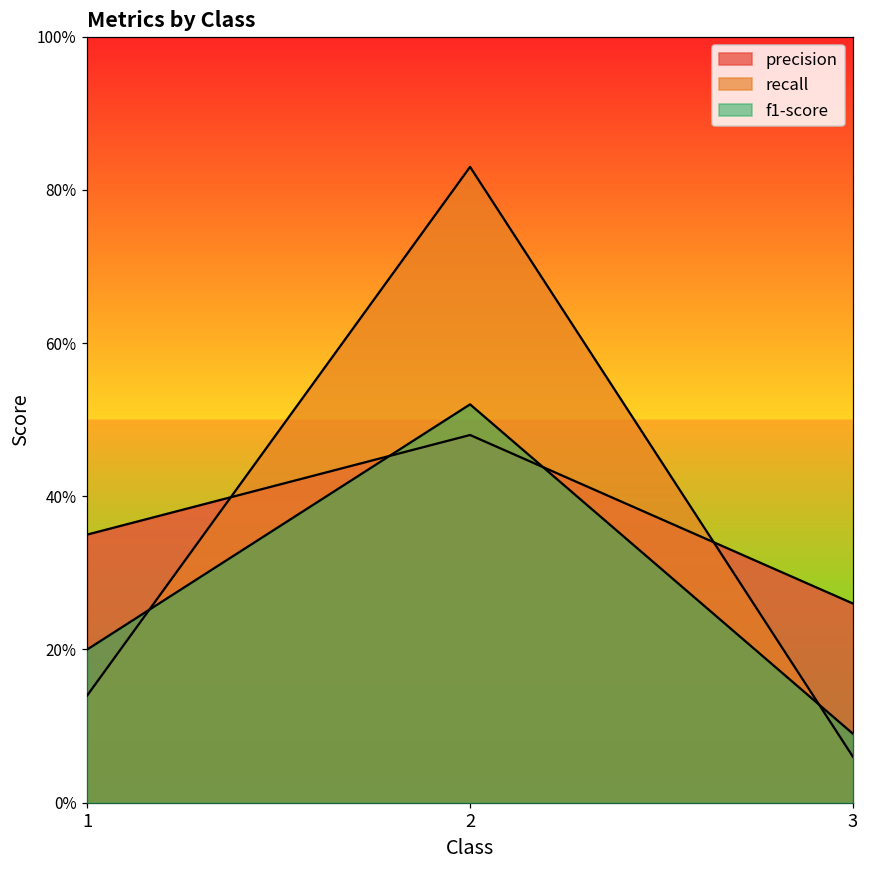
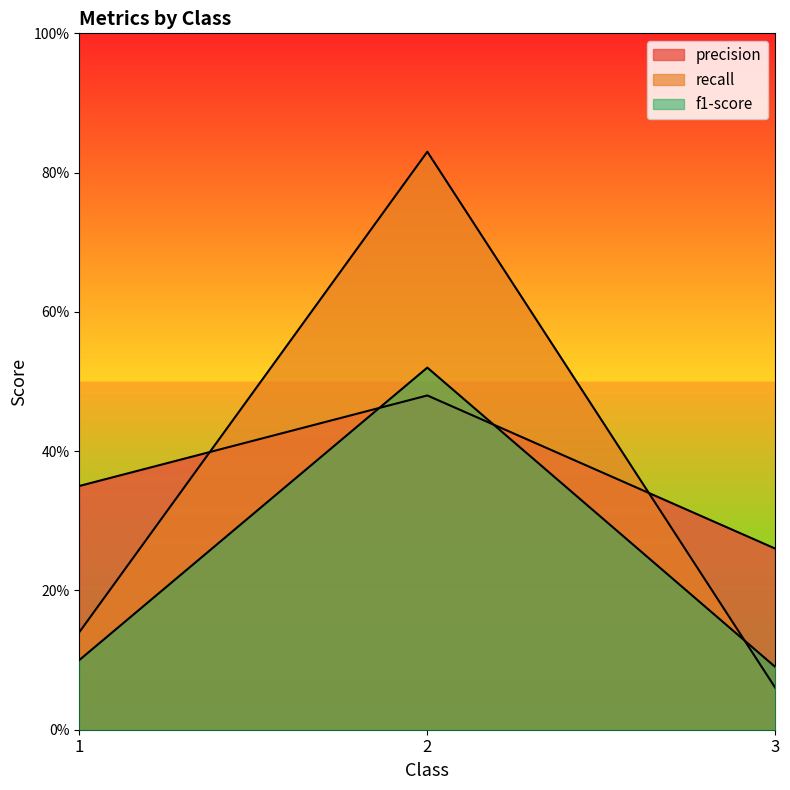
  {
    "f1-score": {
-     "1": "20%",
+     "1": "10%",
      "2": "52%",
      "3": "9%"
    }
  }
